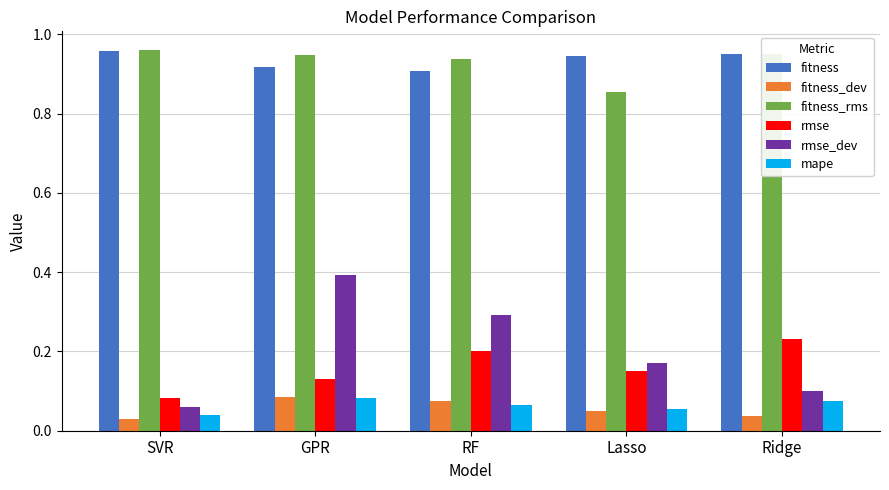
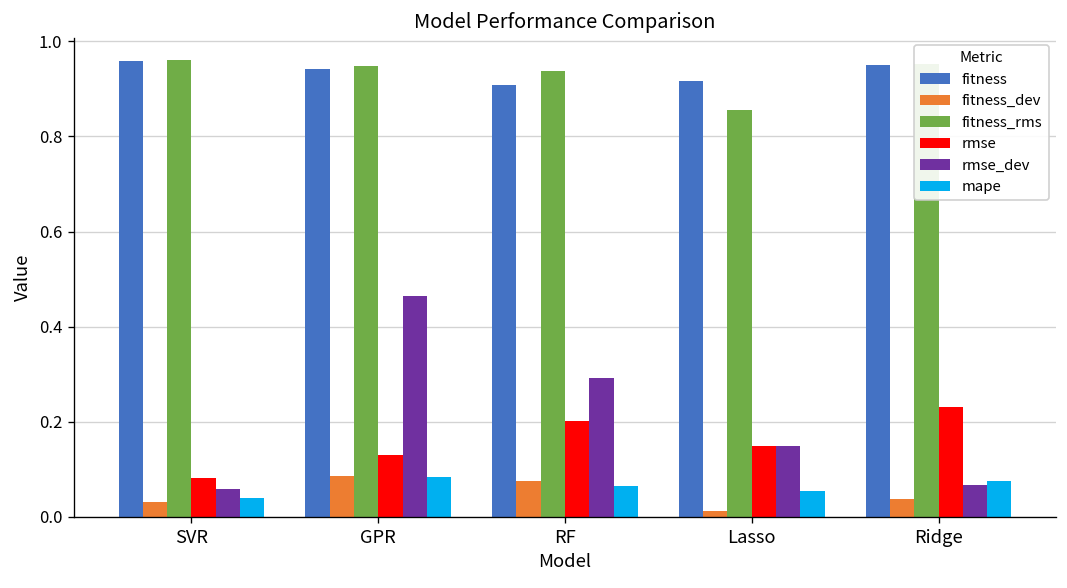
  {
    "fitness": {
      "SVR": 0.96,
-     "GPR": 0.92,
+     "GPR": 0.94,
      "RF": 0.91,
-     "Lasso": 0.95,
+     "Lasso": 0.92,
      "Ridge": 0.95
    },
    "fitness_dev": {
      "SVR": 0.03,
      "GPR": 0.09,
      "RF": 0.08,
-     "Lasso": 0.05,
+     "Lasso": 0.01,
      "Ridge": 0.04
    },
    "fitness_rms": {
      "SVR": 0.96,
      "GPR": 0.95,
      "RF": 0.94,
      "Lasso": 0.85
    },
    "rmse": {
      "SVR": 0.08,
      "GPR": 0.13,
      "RF": 0.20,
      "Lasso": 0.15,
      "Ridge": 0.23
    },
    "rmse_dev": {
      "SVR": 0.06,
-     "GPR": 0.39,
+     "GPR": 0.46,
      "RF": 0.29,
-     "Lasso": 0.17,
-     "Ridge": 0.10
+     "Lasso": 0.15,
+     "Ridge": 0.07
    },
    "mape": {
      "SVR": 0.04,
      "GPR": 0.08,
      "RF": 0.07,
      "Lasso": 0.05,
      "Ridge": 0.07
    }
  }
